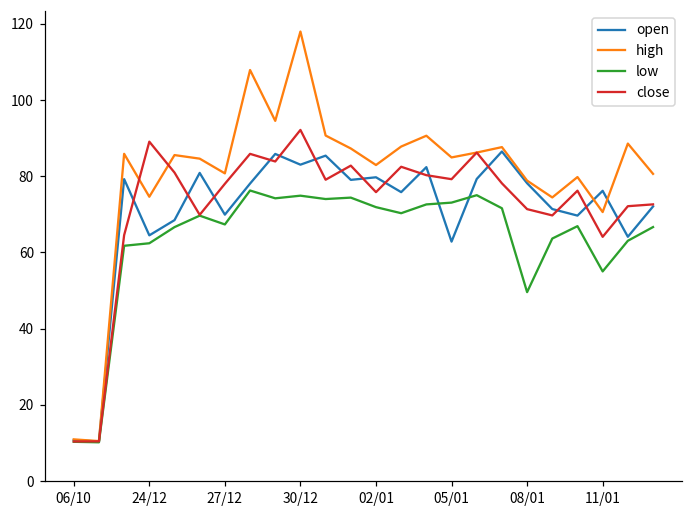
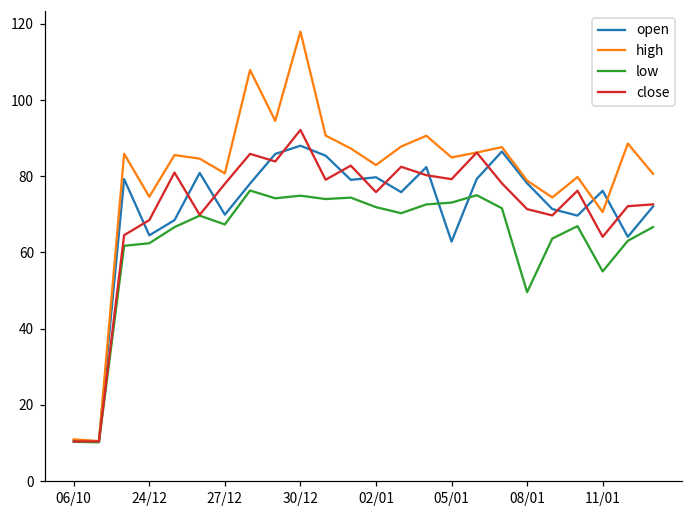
  {
    "open": {
      "24/12": 64,
      "27/12": 70,
-     "30/12": 83,
+     "30/12": 88,
      "02/01": 80,
      "05/01": 63,
      "11/01": 76
    },
    "high": {
      "24/12": 75,
      "27/12": 81,
      "30/12": 118,
      "02/01": 83,
      "05/01": 85,
      "11/01": 71
    },
    "low": {
      "24/12": 62,
      "27/12": 67,
      "30/12": 75,
      "02/01": 72,
      "05/01": 73,
      "08/01": 50,
      "11/01": 55
    },
    "close": {
-     "24/12": 89,
+     "24/12": 68,
      "27/12": 78,
      "30/12": 92,
      "02/01": 76,
      "05/01": 79,
      "08/01": 71,
      "11/01": 64
    }
  }
